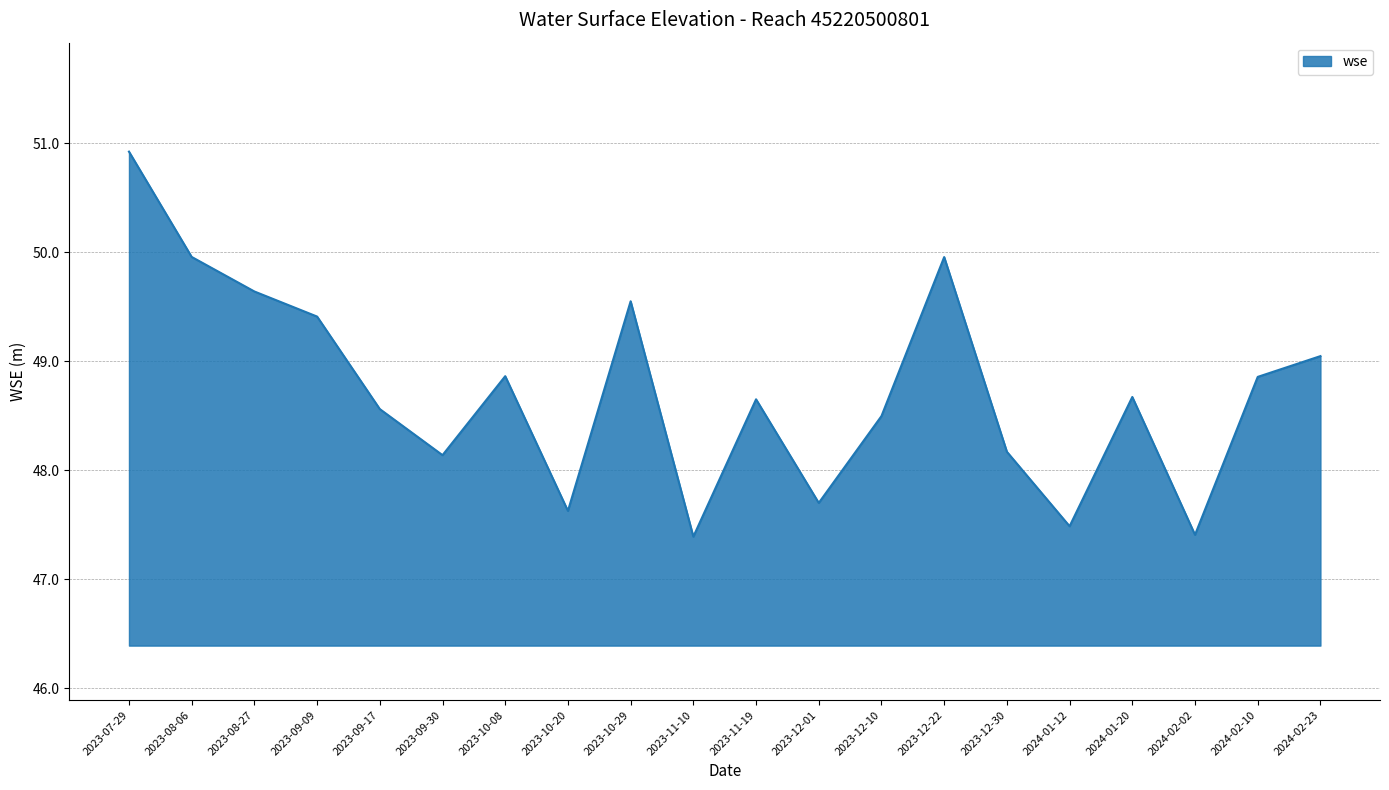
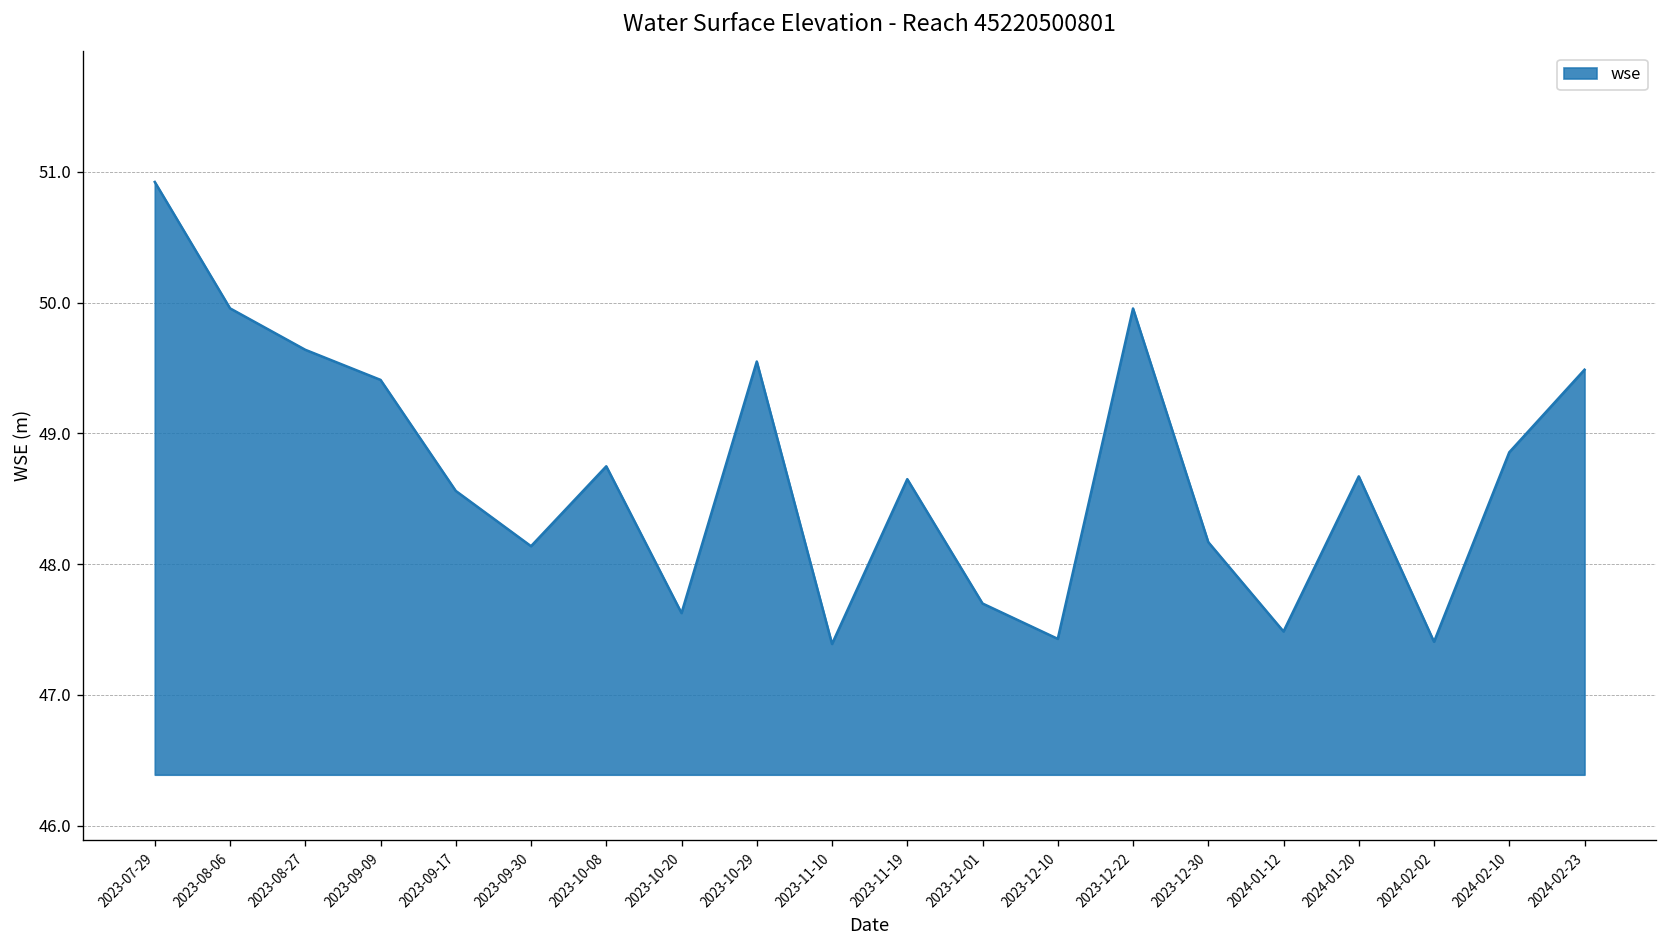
  {
    "2023-07-29": 50.92,
    "2023-08-06": 49.96,
    "2023-08-27": 49.64,
    "2023-09-09": 49.41,
    "2023-09-17": 48.56,
    "2023-09-30": 48.14,
-   "2023-10-08": 48.86,
+   "2023-10-08": 48.75,
    "2023-10-20": 47.63,
    "2023-10-29": 49.55,
    "2023-11-10": 47.39,
    "2023-11-19": 48.65,
    "2023-12-01": 47.70,
-   "2023-12-10": 48.50,
+   "2023-12-10": 47.43,
    "2023-12-22": 49.96,
    "2023-12-30": 48.17,
    "2024-01-12": 47.49,
    "2024-01-20": 48.67,
    "2024-02-02": 47.41,
    "2024-02-10": 48.86,
-   "2024-02-23": 49.05
+   "2024-02-23": 49.49
  }
